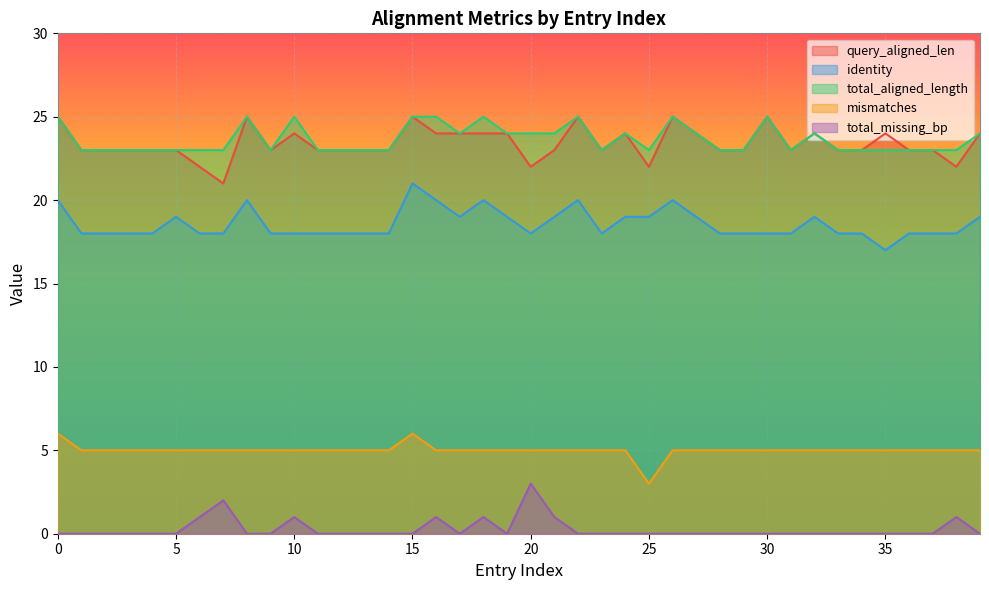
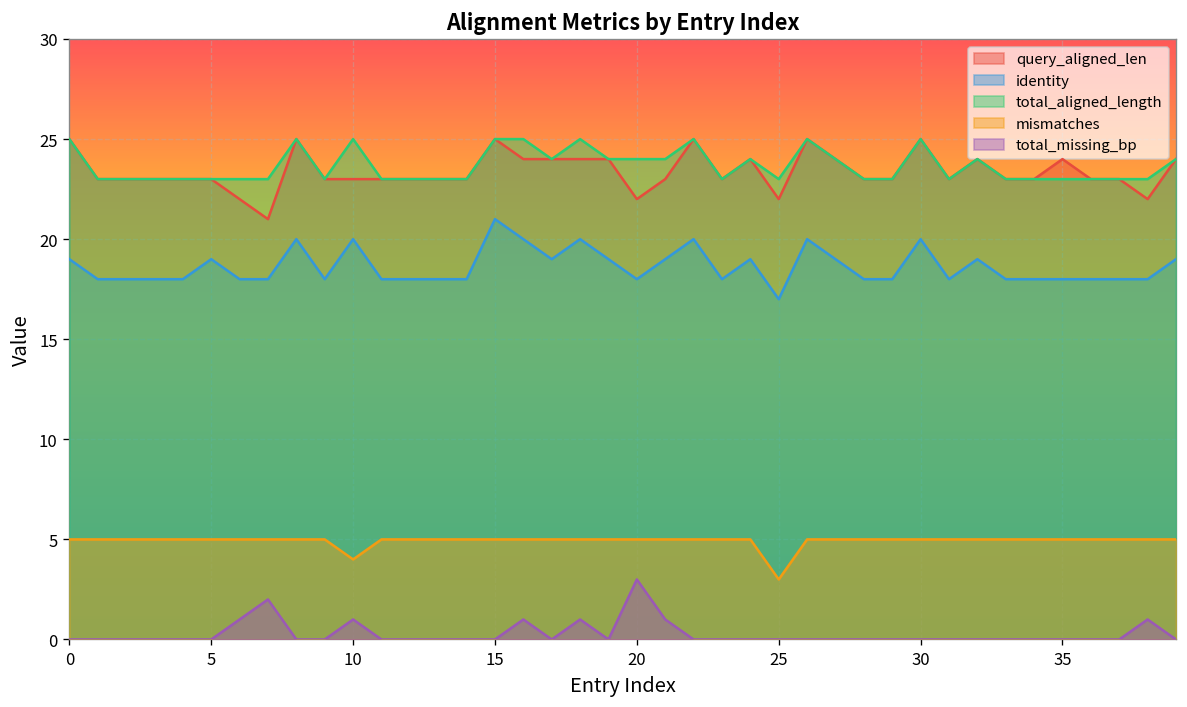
  {
    "query_aligned_len": {
-     "10": 24,
+     "10": 23,
      "20": 22,
      "25": 22
    },
    "identity": {
-     "0": 20,
+     "0": 19,
      "5": 19,
-     "10": 18,
+     "10": 20,
      "15": 21,
      "20": 18,
-     "25": 19,
-     "30": 18,
-     "35": 17
+     "25": 17,
+     "30": 20,
+     "35": 18
    },
    "total_aligned_length": {
      "10": 25,
      "20": 24,
      "25": 23,
      "35": 23
    },
    "mismatches": {
-     "0": 6,
+     "0": 5,
      "5": 5,
-     "10": 5,
-     "15": 6,
+     "10": 4,
+     "15": 5,
      "20": 5,
      "25": 3,
      "30": 5,
      "35": 5
    },
    "total_missing_bp": {
      "0": 0,
      "5": 0,
      "10": 1,
      "15": 0,
      "20": 3,
      "25": 0,
      "30": 0,
      "35": 0
    }
  }
